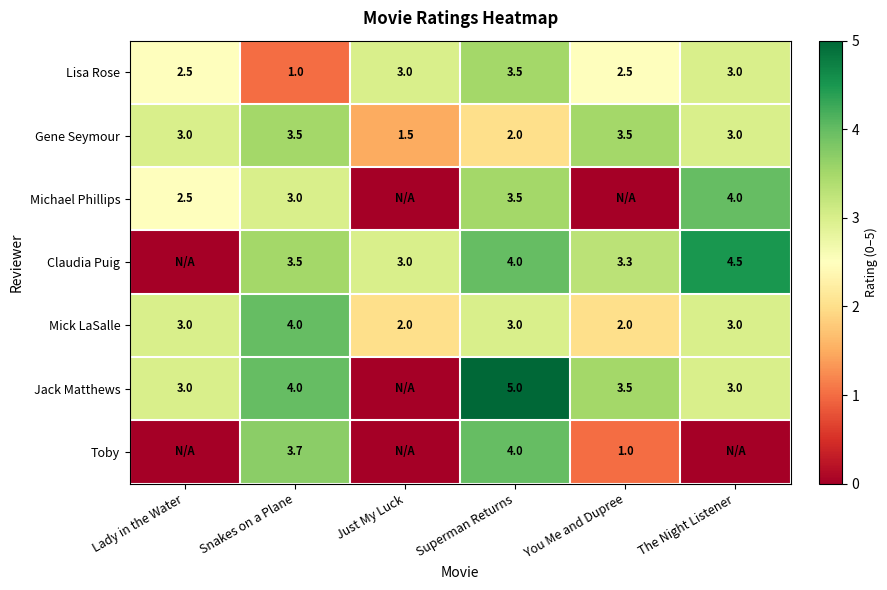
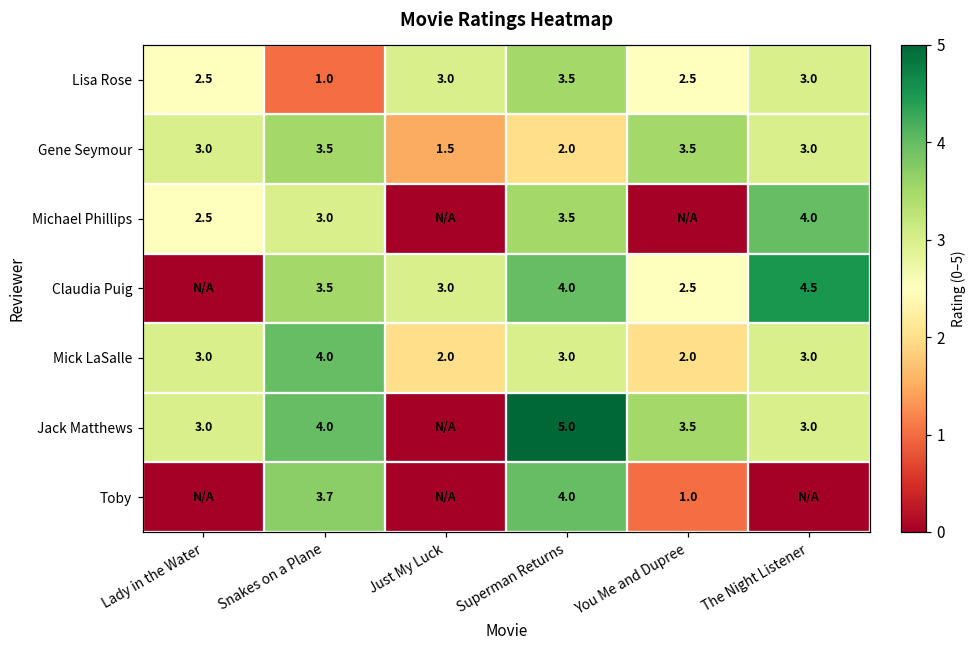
  {
    "Lisa Rose": {
      "Lady in the Water": 2.5,
      "Snakes on a Plane": 1.0,
      "Just My Luck": 3.0,
      "Superman Returns": 3.5,
      "You Me and Dupree": 2.5,
      "The Night Listener": 3.0
    },
    "Gene Seymour": {
      "Lady in the Water": 3.0,
      "Snakes on a Plane": 3.5,
      "Just My Luck": 1.5,
      "Superman Returns": 2.0,
      "You Me and Dupree": 3.5,
      "The Night Listener": 3.0
    },
    "Michael Phillips": {
      "Lady in the Water": 2.5,
      "Snakes on a Plane": 3.0,
      "Superman Returns": 3.5,
      "The Night Listener": 4.0
    },
    "Claudia Puig": {
      "Snakes on a Plane": 3.5,
      "Just My Luck": 3.0,
      "Superman Returns": 4.0,
-     "You Me and Dupree": 3.3,
+     "You Me and Dupree": 2.5,
      "The Night Listener": 4.5
    },
    "Mick LaSalle": {
      "Lady in the Water": 3.0,
      "Snakes on a Plane": 4.0,
      "Just My Luck": 2.0,
      "Superman Returns": 3.0,
      "You Me and Dupree": 2.0,
      "The Night Listener": 3.0
    },
    "Jack Matthews": {
      "Lady in the Water": 3.0,
      "Snakes on a Plane": 4.0,
      "Superman Returns": 5.0,
      "You Me and Dupree": 3.5,
      "The Night Listener": 3.0
    },
    "Toby": {
      "Snakes on a Plane": 3.7,
      "Superman Returns": 4.0,
      "You Me and Dupree": 1.0
    }
  }
